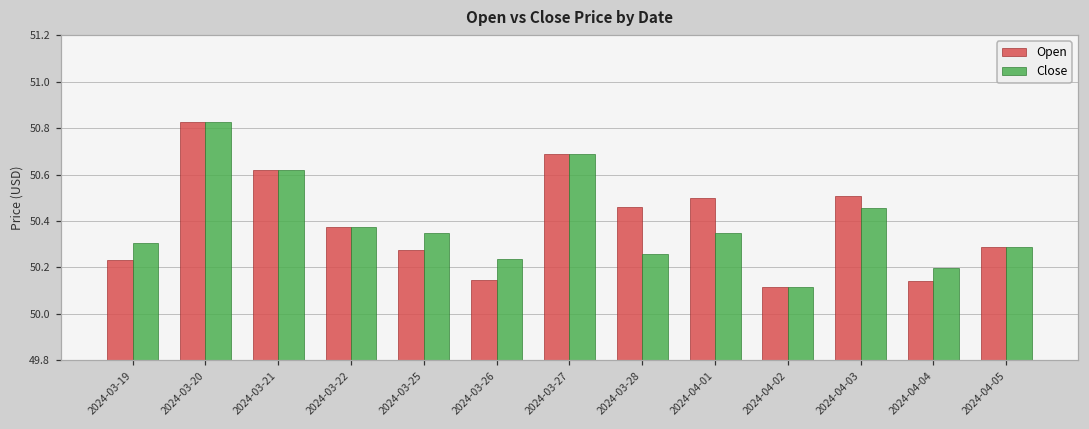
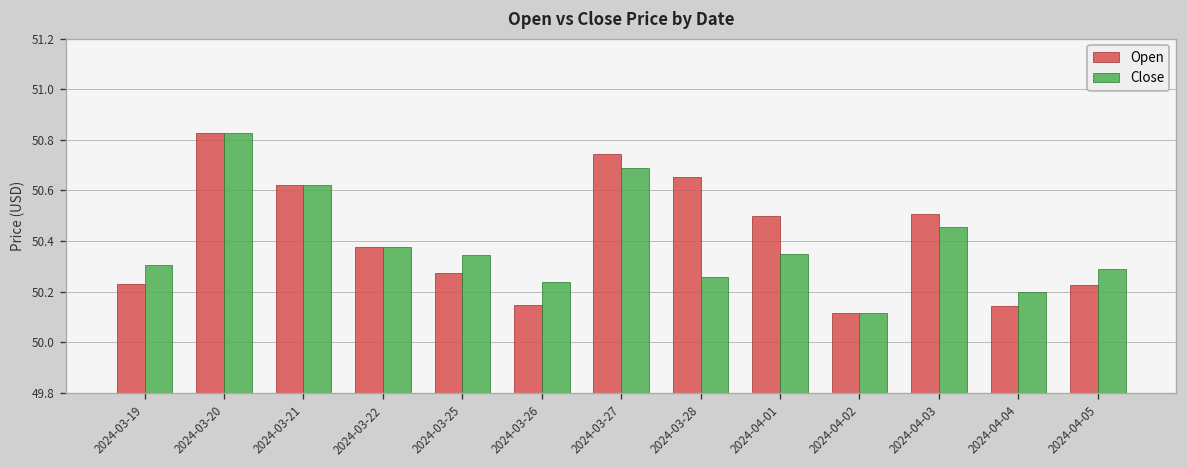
  {
    "Open": {
      "2024-03-19": 50.23,
      "2024-03-20": 50.83,
      "2024-03-21": 50.62,
      "2024-03-22": 50.38,
      "2024-03-25": 50.27,
      "2024-03-26": 50.15,
-     "2024-03-27": 50.69,
-     "2024-03-28": 50.46,
+     "2024-03-27": 50.75,
+     "2024-03-28": 50.65,
      "2024-04-01": 50.50,
      "2024-04-02": 50.12,
      "2024-04-03": 50.51,
      "2024-04-04": 50.14,
-     "2024-04-05": 50.29
+     "2024-04-05": 50.23
    },
    "Close": {
      "2024-03-19": 50.31,
      "2024-03-20": 50.83,
      "2024-03-21": 50.62,
      "2024-03-22": 50.38,
      "2024-03-25": 50.35,
      "2024-03-26": 50.24,
      "2024-03-27": 50.69,
      "2024-03-28": 50.26,
      "2024-04-01": 50.35,
      "2024-04-02": 50.12,
      "2024-04-03": 50.46,
      "2024-04-04": 50.20,
      "2024-04-05": 50.29
    }
  }
